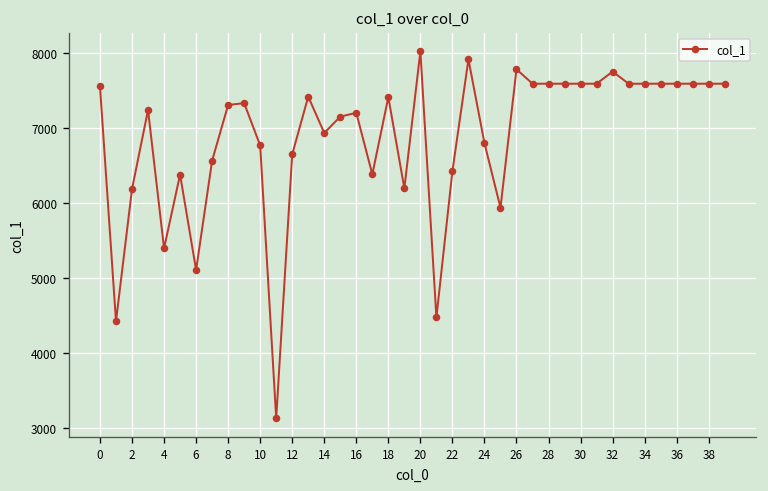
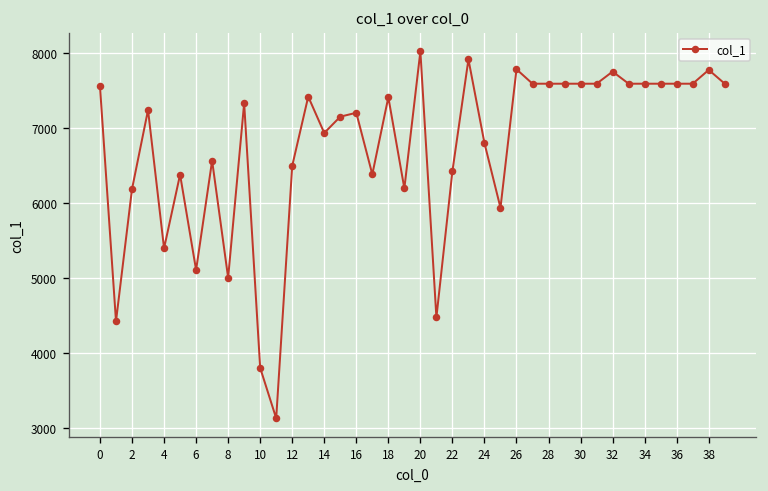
  {
    "0": 7600,
    "2": 6200,
    "4": 5400,
    "6": 5100,
-   "8": 7300,
-   "10": 6800,
-   "12": 6600,
+   "8": 5000,
+   "10": 3800,
+   "12": 6500,
    "14": 6900,
    "16": 7200,
    "18": 7400,
    "20": 8000,
    "22": 6400,
    "24": 6800,
    "26": 7800,
    "28": 7600,
    "30": 7600,
    "32": 7700,
    "34": 7600,
    "36": 7600,
-   "38": 7600
+   "38": 7800
  }
